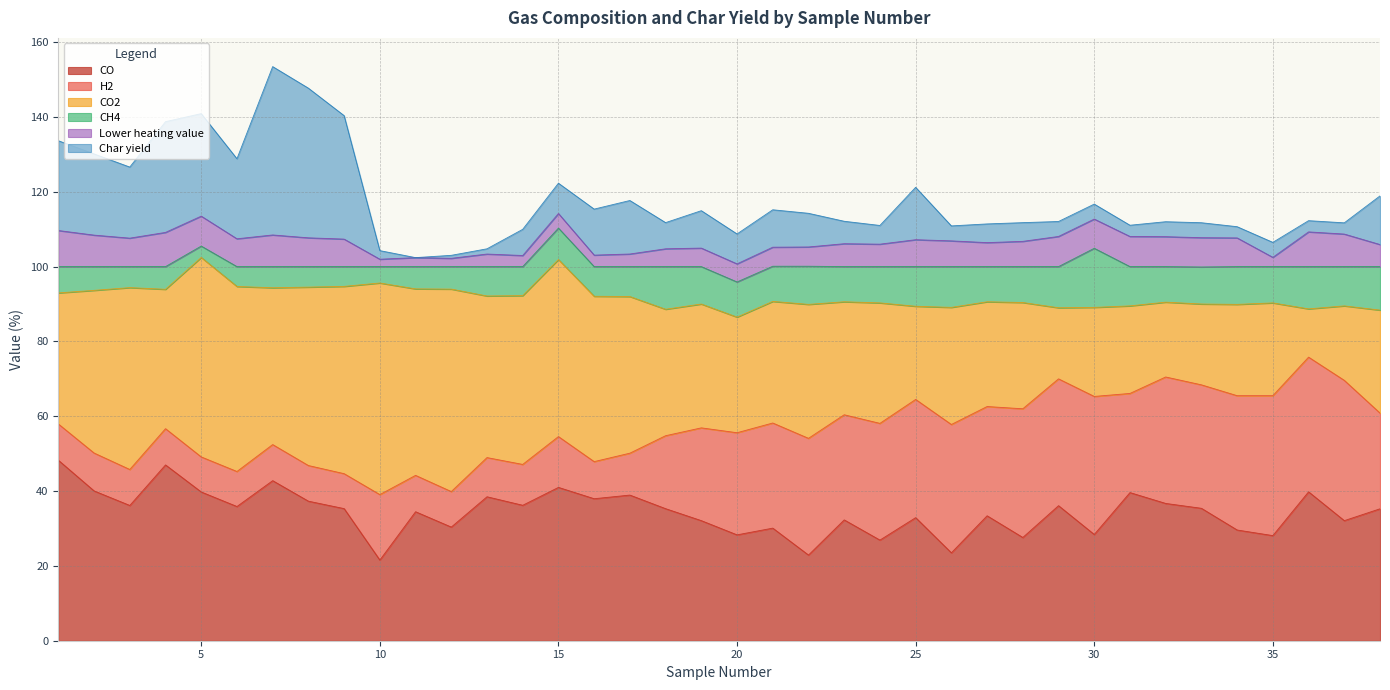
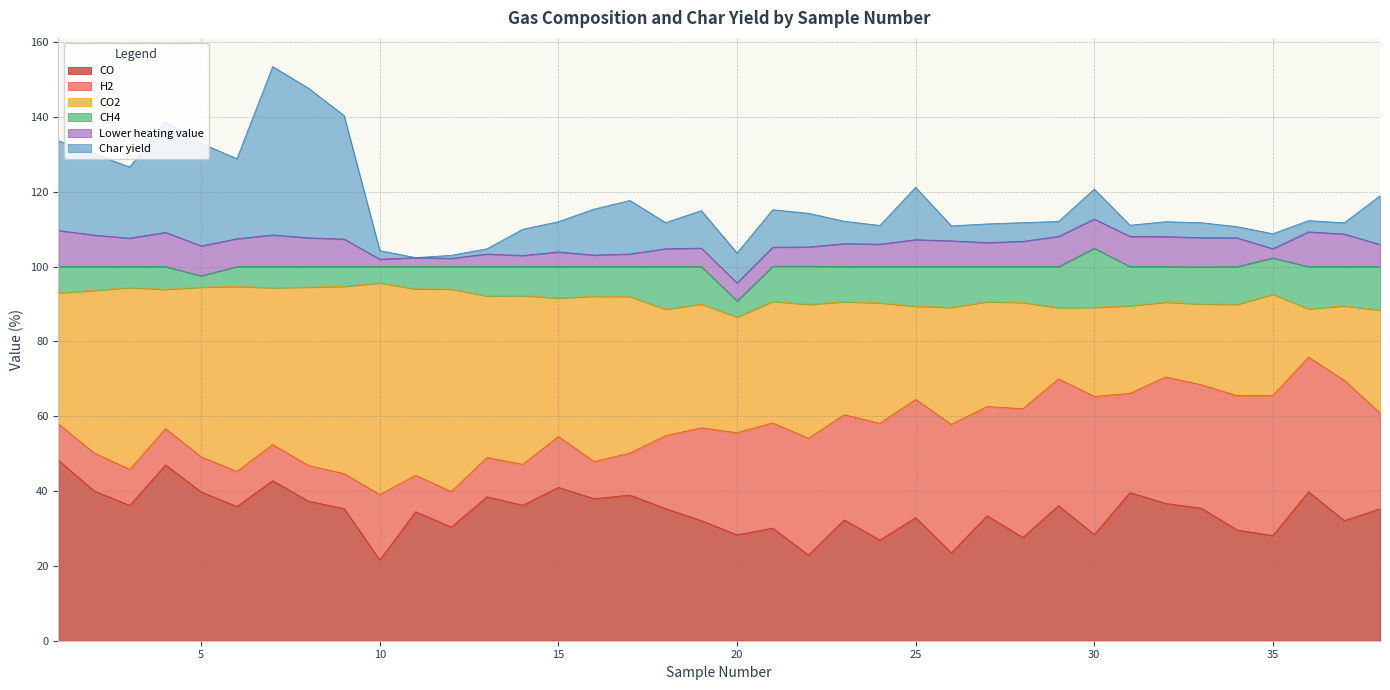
  {
    "CO2": {
-     "5": 53,
+     "5": 45,
      "10": 57,
-     "15": 47,
+     "15": 37,
      "20": 31,
      "25": 25,
      "30": 24,
-     "35": 25
+     "35": 27
    },
    "CH4": {
      "5": 3,
      "10": 4,
      "15": 8,
-     "20": 9,
+     "20": 4,
      "25": 11,
      "30": 16,
      "35": 10
    },
    "Lower heating value": {
      "5": 8,
      "10": 2,
      "15": 4,
      "20": 5,
      "25": 7,
      "30": 8,
      "35": 2
    },
    "Char yield": {
      "10": 2,
      "15": 8,
      "20": 8,
      "25": 14,
-     "30": 4,
+     "30": 8,
      "35": 4
    }
  }
